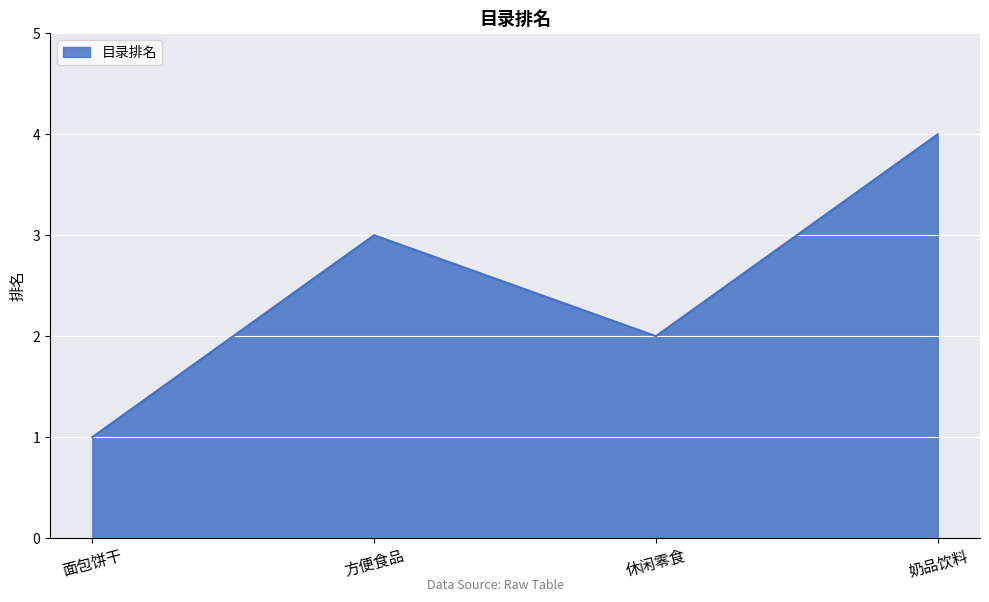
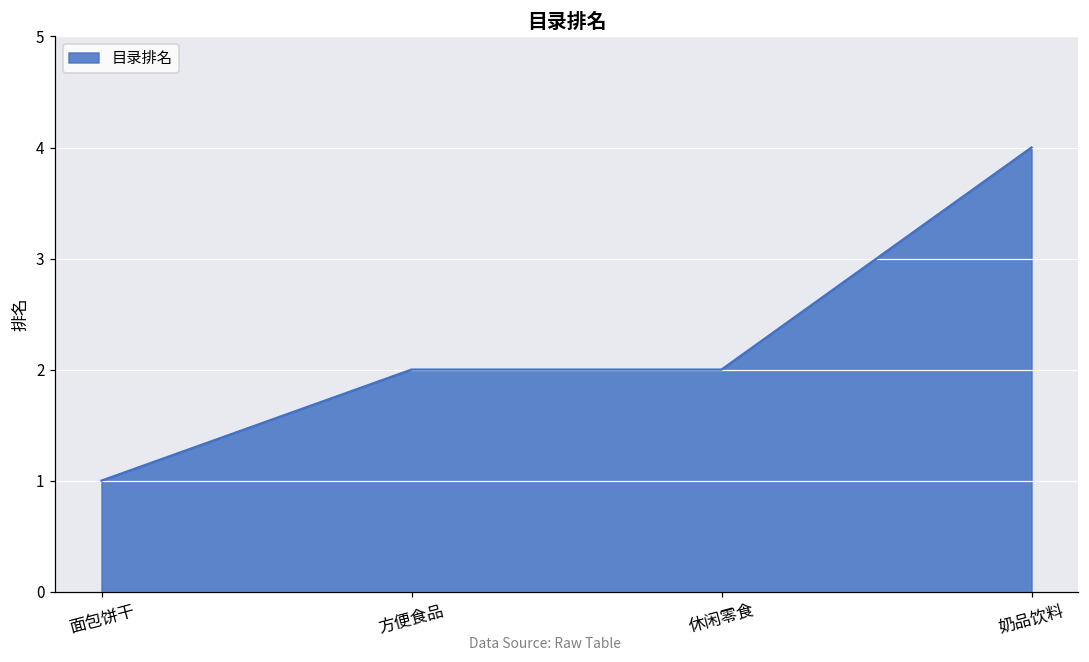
  {
    "面包饼干": 1,
-   "方便食品": 3,
+   "方便食品": 2,
    "休闲零食": 2,
    "奶品饮料": 4
  }
